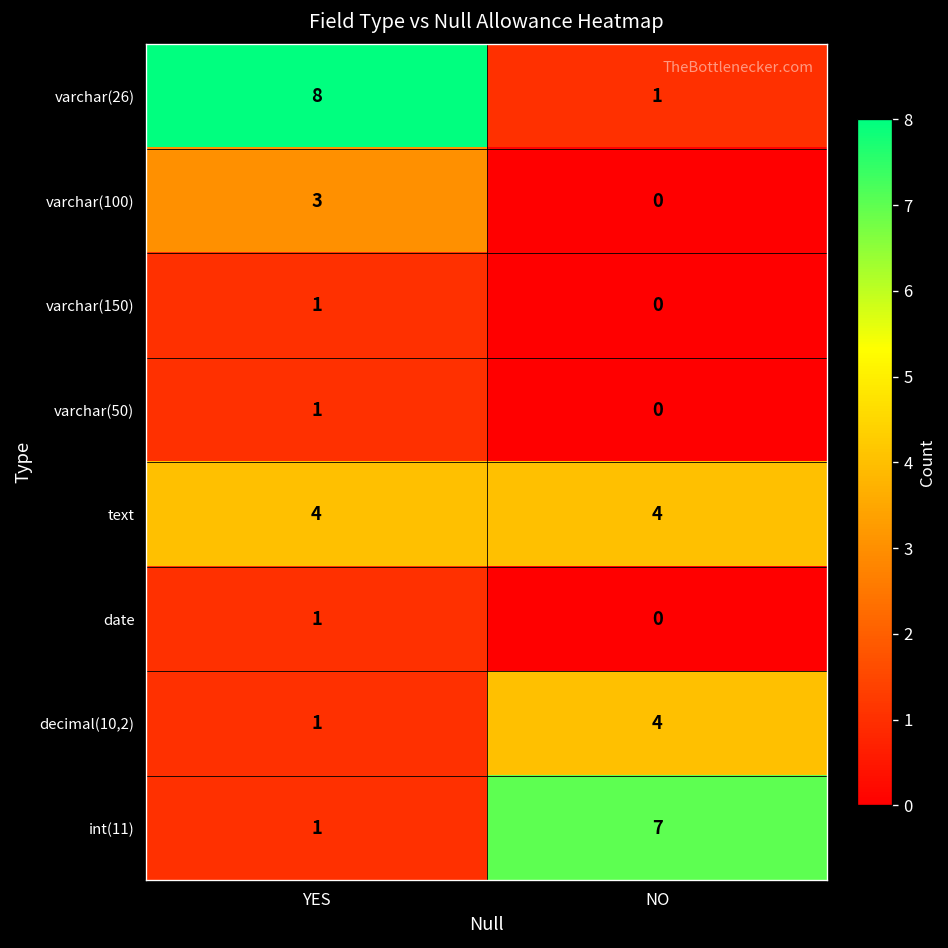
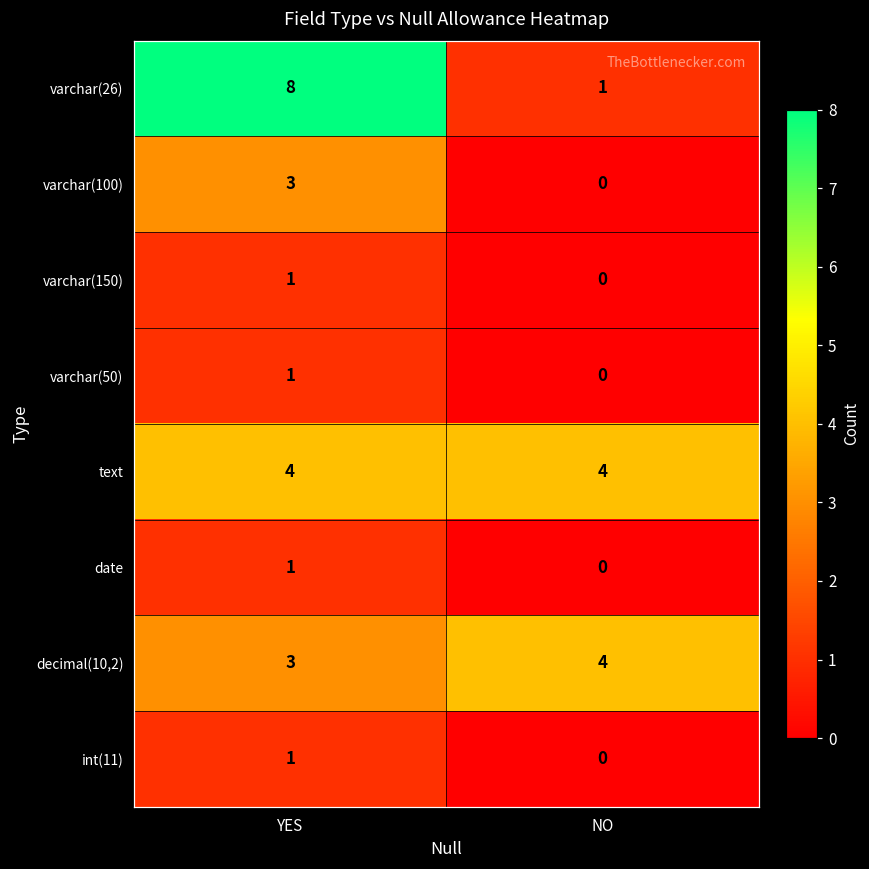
  {
    "varchar(26)": {
      "YES": 8
    },
    "varchar(100)": {
      "YES": 3,
      "NO": 0
    },
    "varchar(150)": {
      "YES": 1,
      "NO": 0
    },
    "varchar(50)": {
      "YES": 1,
      "NO": 0
    },
    "text": {
      "YES": 4,
      "NO": 4
    },
    "date": {
      "YES": 1,
      "NO": 0
    },
    "decimal(10,2)": {
-     "YES": 1,
+     "YES": 3,
      "NO": 4
    },
    "int(11)": {
      "YES": 1,
-     "NO": 7
+     "NO": 0
    }
  }
